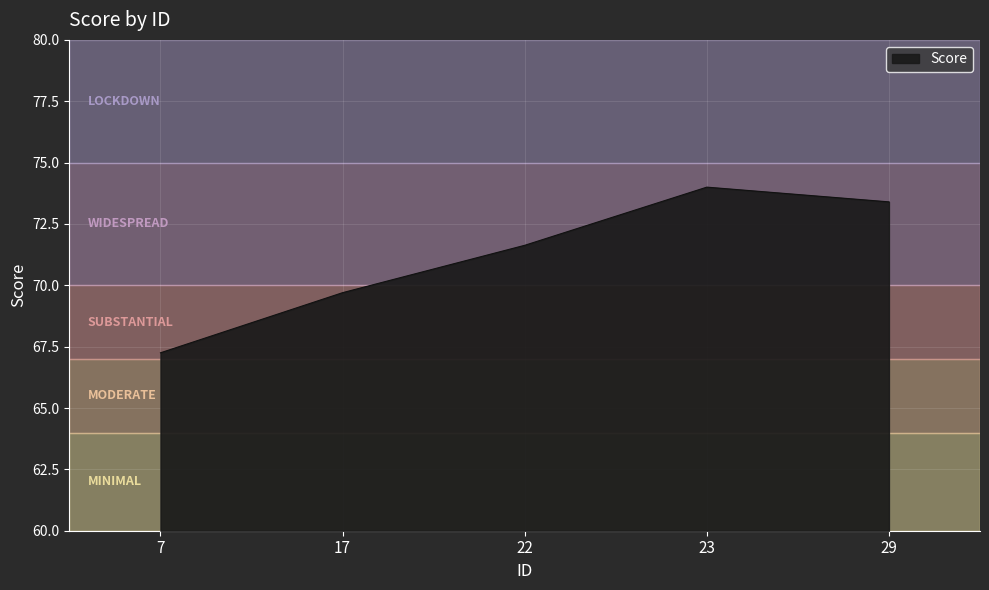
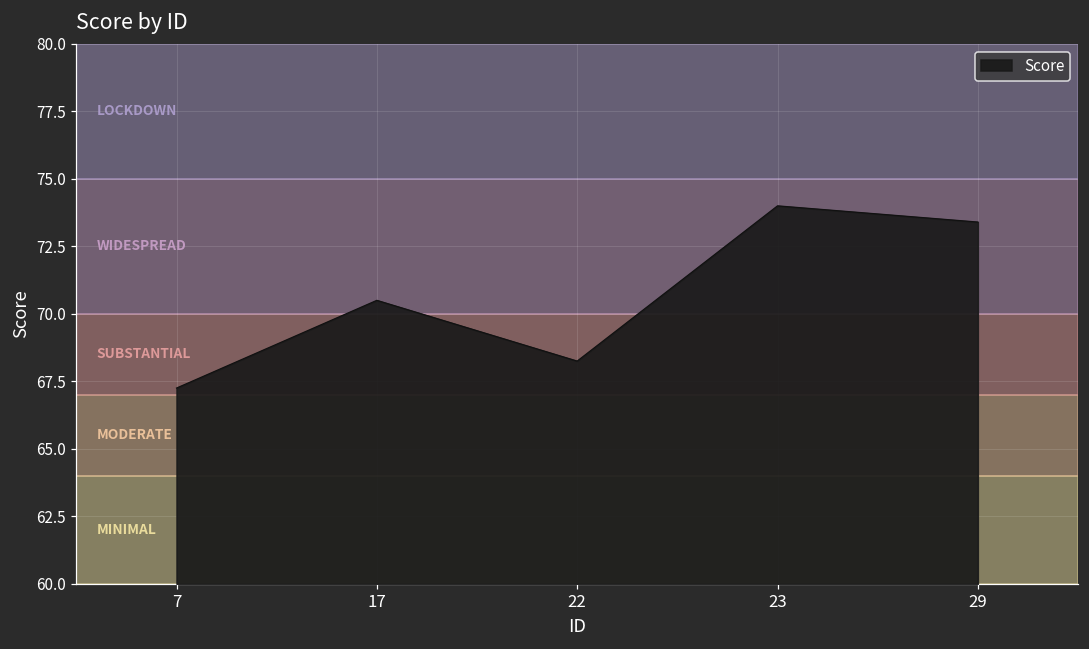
  {
    "7": 67.3,
-   "17": 69.7,
-   "22": 71.6,
+   "17": 70.5,
+   "22": 68.3,
    "23": 74.0,
    "29": 73.4
  }
